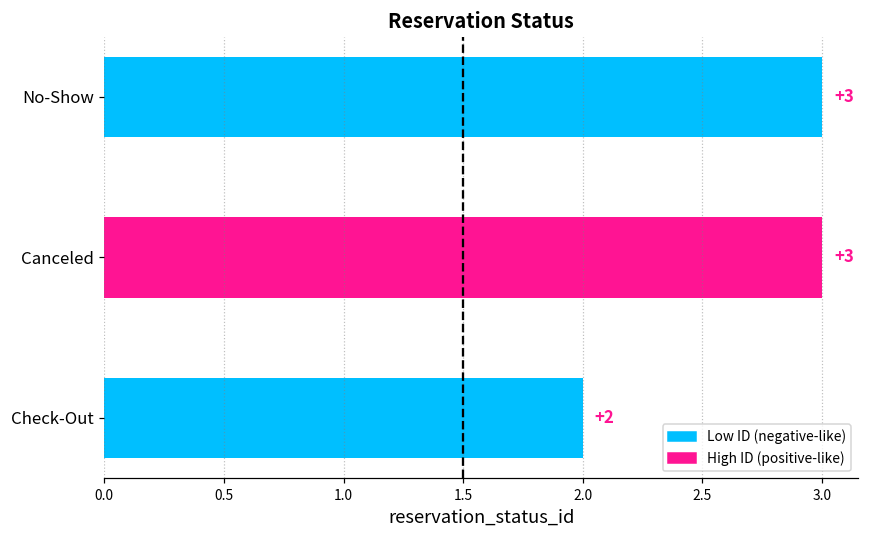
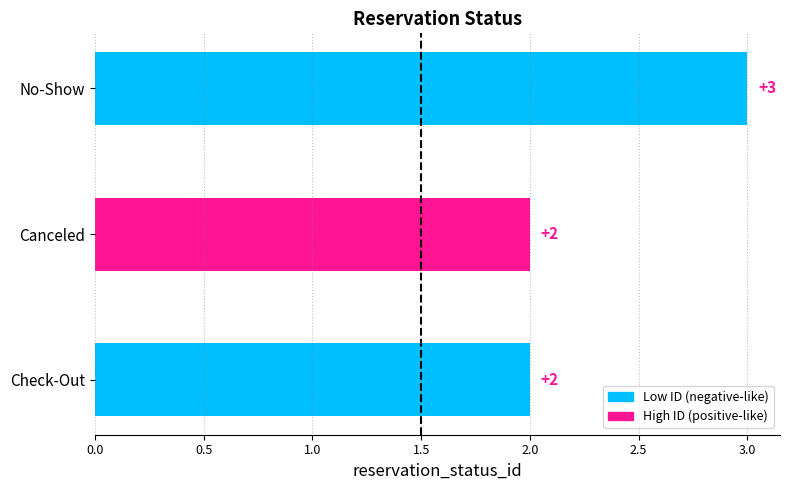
  {
    "No-Show": "+3",
-   "Canceled": "+3",
+   "Canceled": "+2",
    "Check-Out": "+2"
  }
